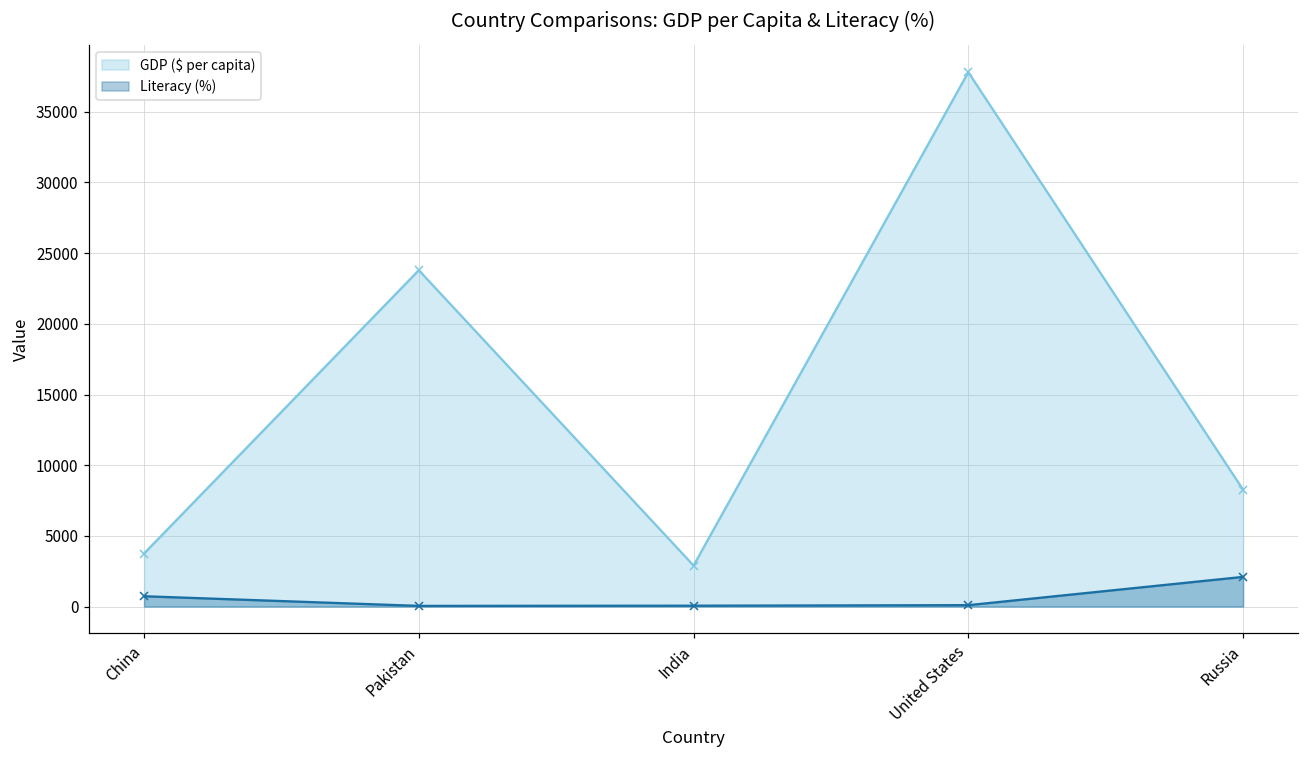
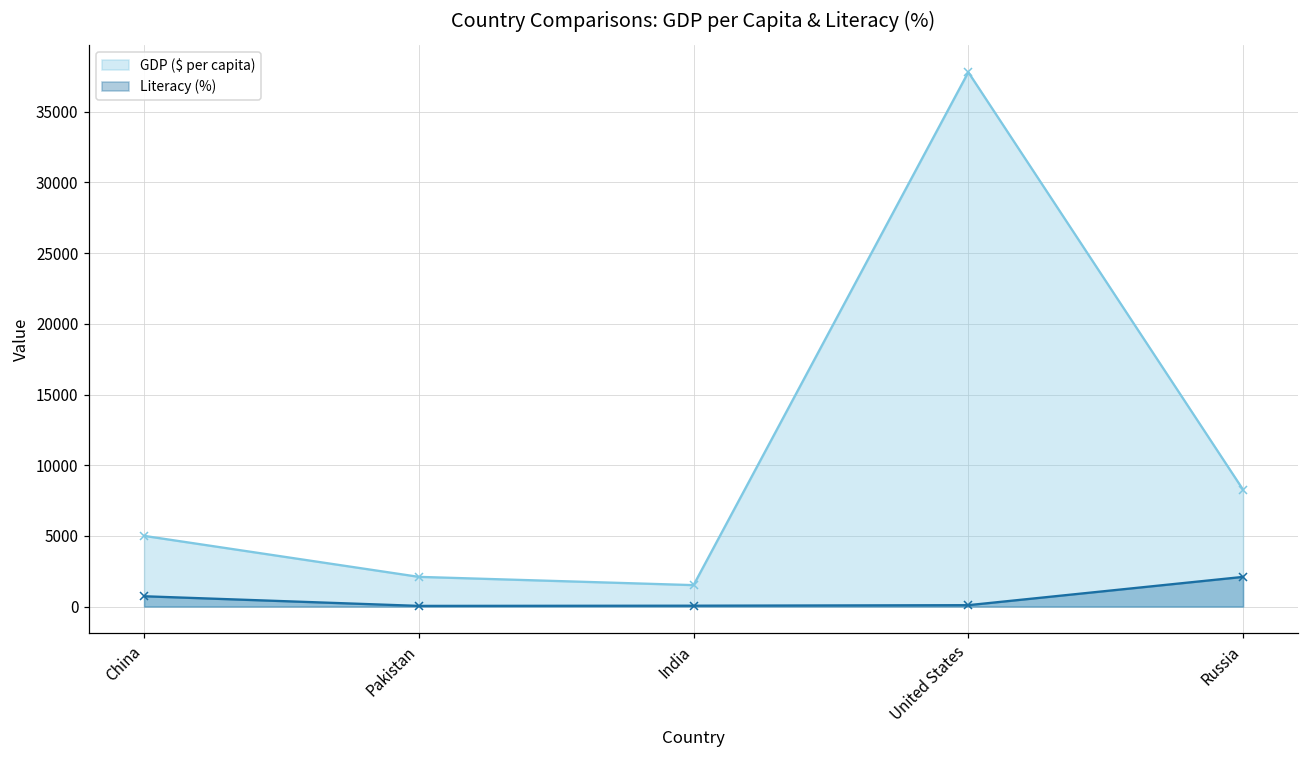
  {
    "GDP ($ per capita)": {
-     "China": 3800,
-     "Pakistan": 23800,
-     "India": 2900,
+     "China": 5000,
+     "Pakistan": 2100,
+     "India": 1500,
      "United States": 37800,
      "Russia": 8300
    },
    "Literacy (%)": {
      "China": 700,
      "Pakistan": 0,
      "India": 100,
      "United States": 100,
      "Russia": 2100
    }
  }
